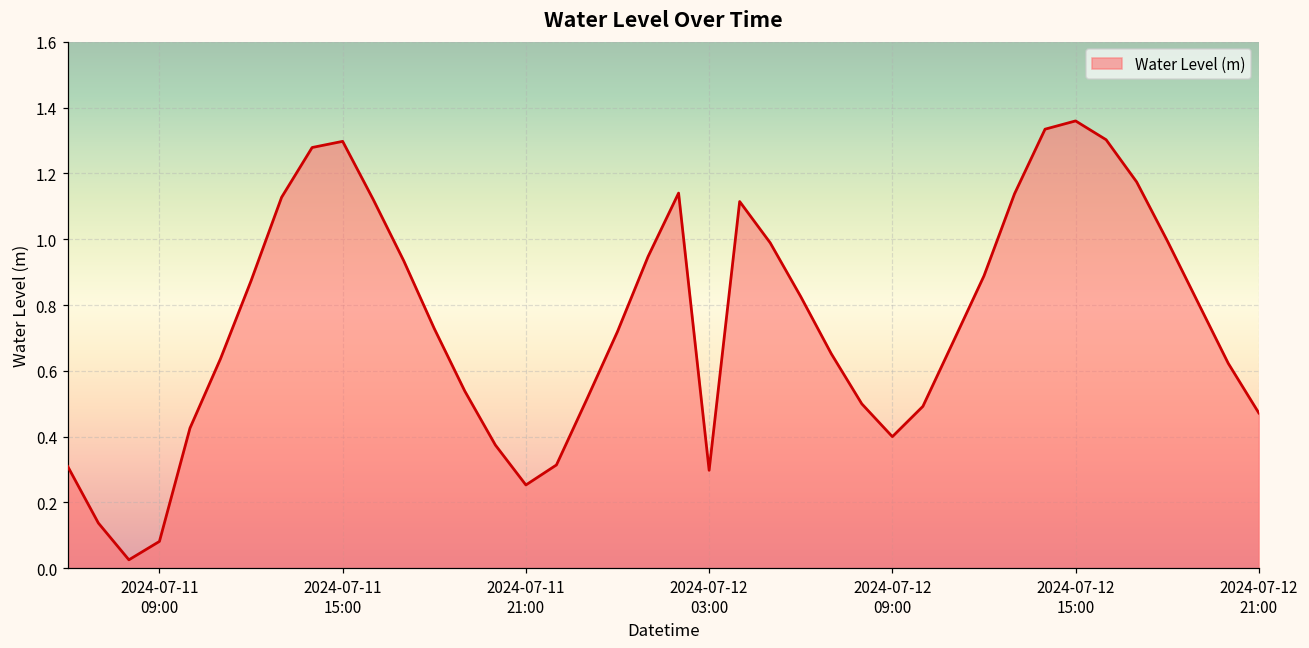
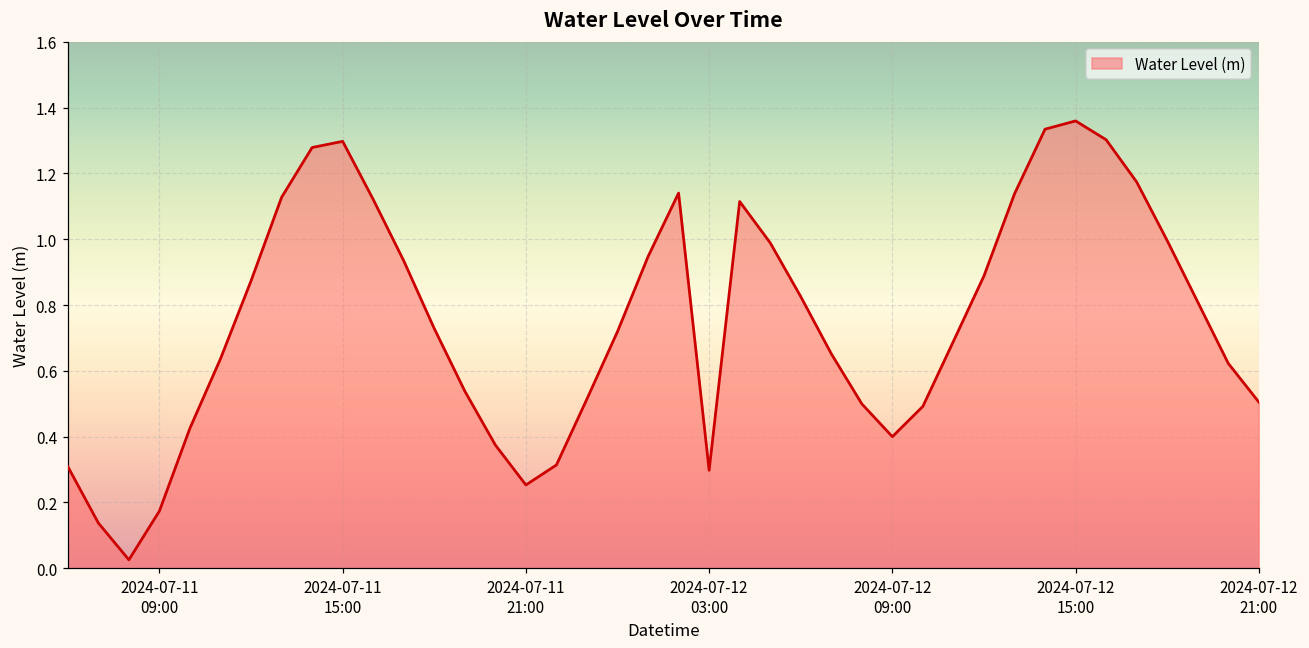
  {
-   "2024-07-11 09:00": 0.08,
+   "2024-07-11 09:00": 0.17,
    "2024-07-11 15:00": 1.30,
    "2024-07-11 21:00": 0.25,
    "2024-07-12 03:00": 0.30,
    "2024-07-12 09:00": 0.40,
    "2024-07-12 15:00": 1.36,
-   "2024-07-12 21:00": 0.47
+   "2024-07-12 21:00": 0.51
  }
